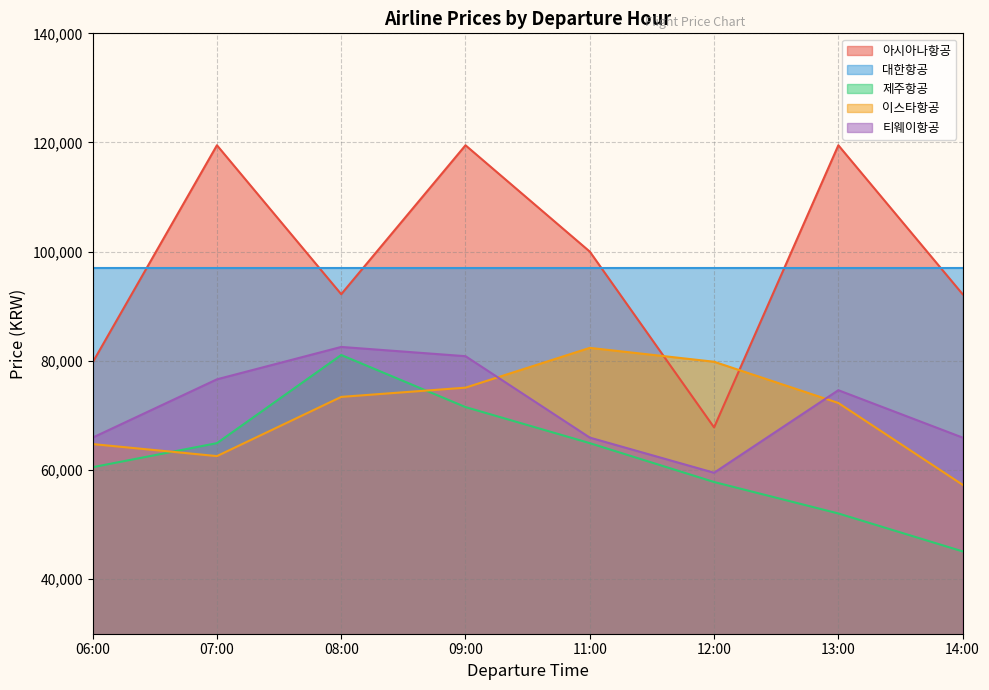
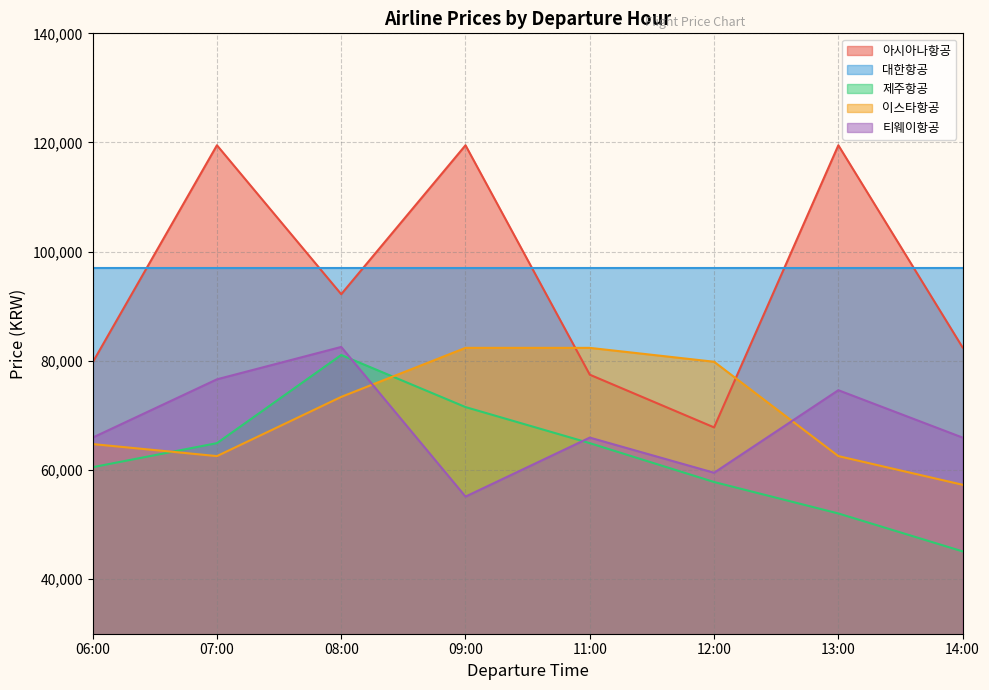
  {
    "아시아나항공": {
      "06:00": "80,000",
      "07:00": "119,000",
      "08:00": "92,000",
      "09:00": "119,000",
-     "11:00": "100,000",
+     "11:00": "77,000",
      "12:00": "68,000",
      "13:00": "119,000",
-     "14:00": "92,000"
+     "14:00": "82,000"
    },
    "대한항공": {
      "06:00": "97,000",
      "07:00": "97,000",
      "08:00": "97,000",
      "09:00": "97,000",
      "11:00": "97,000",
      "12:00": "97,000",
      "13:00": "97,000",
      "14:00": "97,000"
    },
    "제주항공": {
      "06:00": "61,000",
      "07:00": "65,000",
      "08:00": "81,000",
      "09:00": "72,000",
      "11:00": "65,000",
      "12:00": "58,000",
      "13:00": "52,000",
      "14:00": "45,000"
    },
    "이스타항공": {
      "06:00": "65,000",
      "07:00": "63,000",
      "08:00": "73,000",
-     "09:00": "75,000",
+     "09:00": "82,000",
      "11:00": "82,000",
      "12:00": "80,000",
-     "13:00": "72,000",
+     "13:00": "63,000",
      "14:00": "57,000"
    },
    "티웨이항공": {
      "06:00": "66,000",
      "07:00": "77,000",
      "08:00": "83,000",
-     "09:00": "81,000",
+     "09:00": "55,000",
      "11:00": "66,000",
      "12:00": "59,000",
      "13:00": "75,000",
      "14:00": "66,000"
    }
  }
